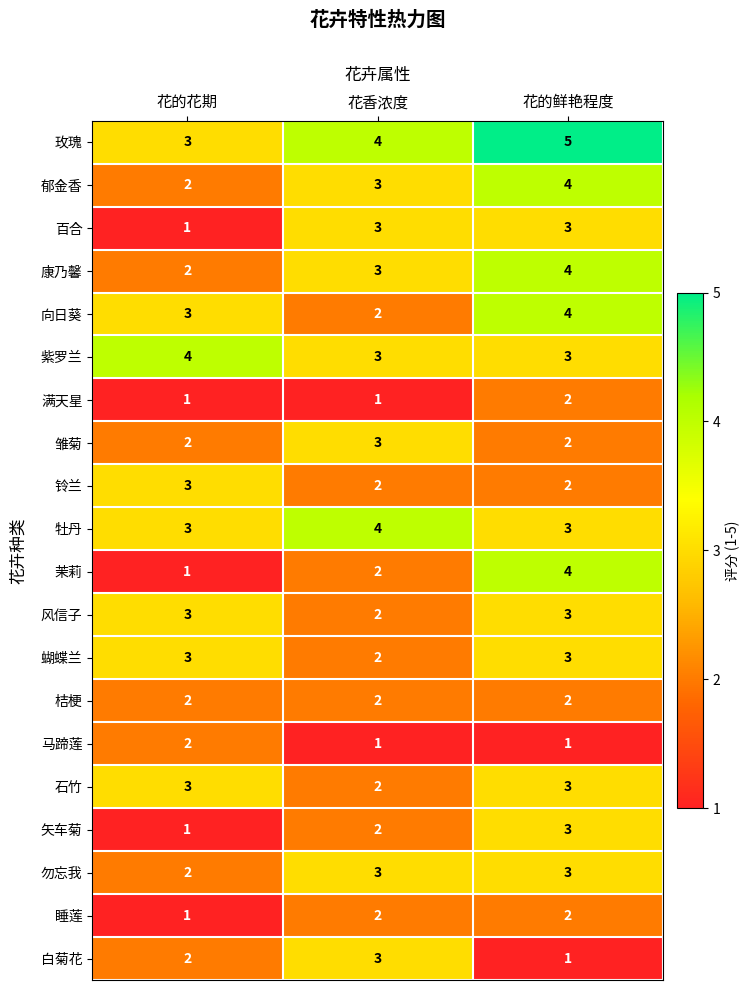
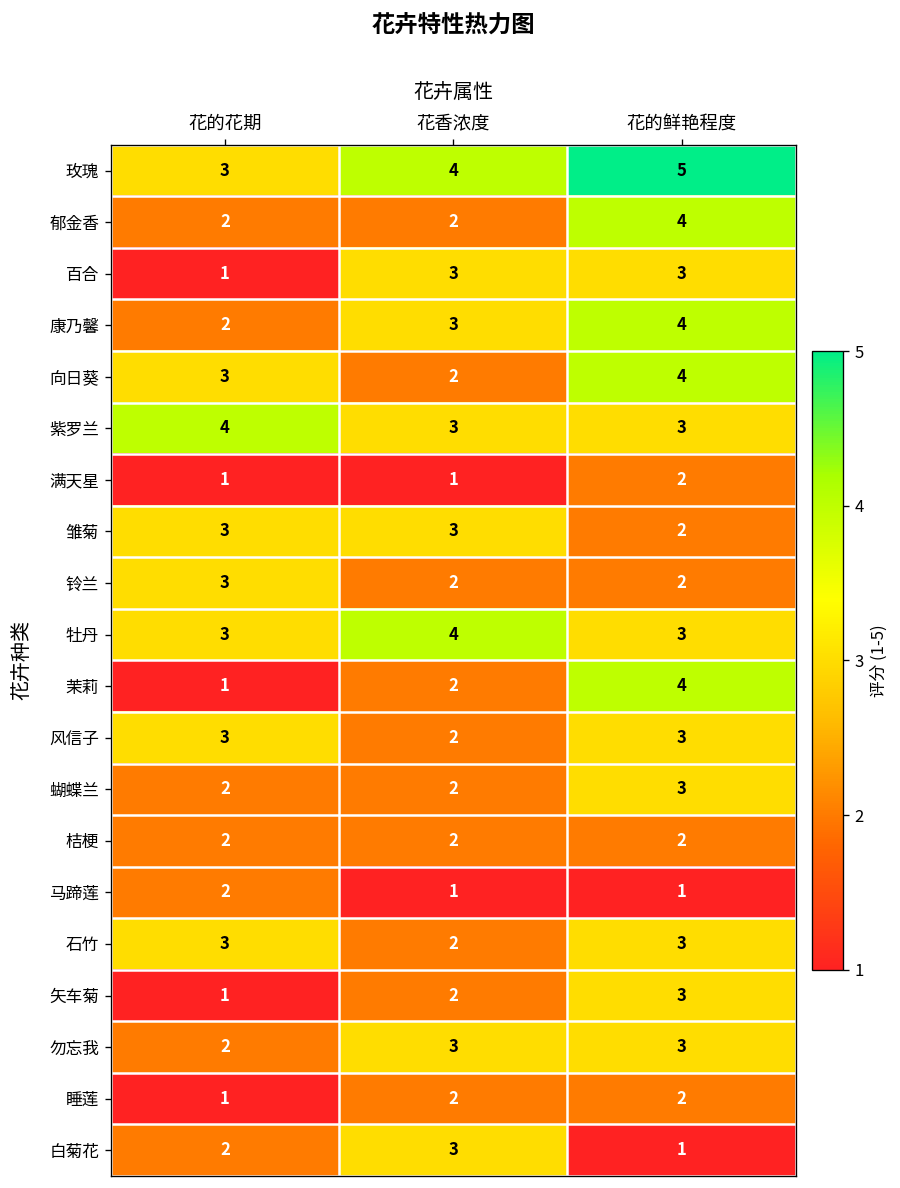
  {
    "玫瑰": {
      "花的花期": 3,
      "花香浓度": 4,
      "花的鲜艳程度": 5
    },
    "郁金香": {
      "花的花期": 2,
-     "花香浓度": 3,
+     "花香浓度": 2,
      "花的鲜艳程度": 4
    },
    "百合": {
      "花的花期": 1,
      "花香浓度": 3,
      "花的鲜艳程度": 3
    },
    "康乃馨": {
      "花的花期": 2,
      "花香浓度": 3,
      "花的鲜艳程度": 4
    },
    "向日葵": {
      "花的花期": 3,
      "花香浓度": 2,
      "花的鲜艳程度": 4
    },
    "紫罗兰": {
      "花的花期": 4,
      "花香浓度": 3,
      "花的鲜艳程度": 3
    },
    "满天星": {
      "花的花期": 1,
      "花香浓度": 1,
      "花的鲜艳程度": 2
    },
    "雏菊": {
-     "花的花期": 2,
+     "花的花期": 3,
      "花香浓度": 3,
      "花的鲜艳程度": 2
    },
    "铃兰": {
      "花的花期": 3,
      "花香浓度": 2,
      "花的鲜艳程度": 2
    },
    "牡丹": {
      "花的花期": 3,
      "花香浓度": 4,
      "花的鲜艳程度": 3
    },
    "茉莉": {
      "花的花期": 1,
      "花香浓度": 2,
      "花的鲜艳程度": 4
    },
    "风信子": {
      "花的花期": 3,
      "花香浓度": 2,
      "花的鲜艳程度": 3
    },
    "蝴蝶兰": {
-     "花的花期": 3,
+     "花的花期": 2,
      "花香浓度": 2,
      "花的鲜艳程度": 3
    },
    "桔梗": {
      "花的花期": 2,
      "花香浓度": 2,
      "花的鲜艳程度": 2
    },
    "马蹄莲": {
      "花的花期": 2,
      "花香浓度": 1,
      "花的鲜艳程度": 1
    },
    "石竹": {
      "花的花期": 3,
      "花香浓度": 2,
      "花的鲜艳程度": 3
    },
    "矢车菊": {
      "花的花期": 1,
      "花香浓度": 2,
      "花的鲜艳程度": 3
    },
    "勿忘我": {
      "花的花期": 2,
      "花香浓度": 3,
      "花的鲜艳程度": 3
    },
    "睡莲": {
      "花的花期": 1,
      "花香浓度": 2,
      "花的鲜艳程度": 2
    },
    "白菊花": {
      "花的花期": 2,
      "花香浓度": 3,
      "花的鲜艳程度": 1
    }
  }
